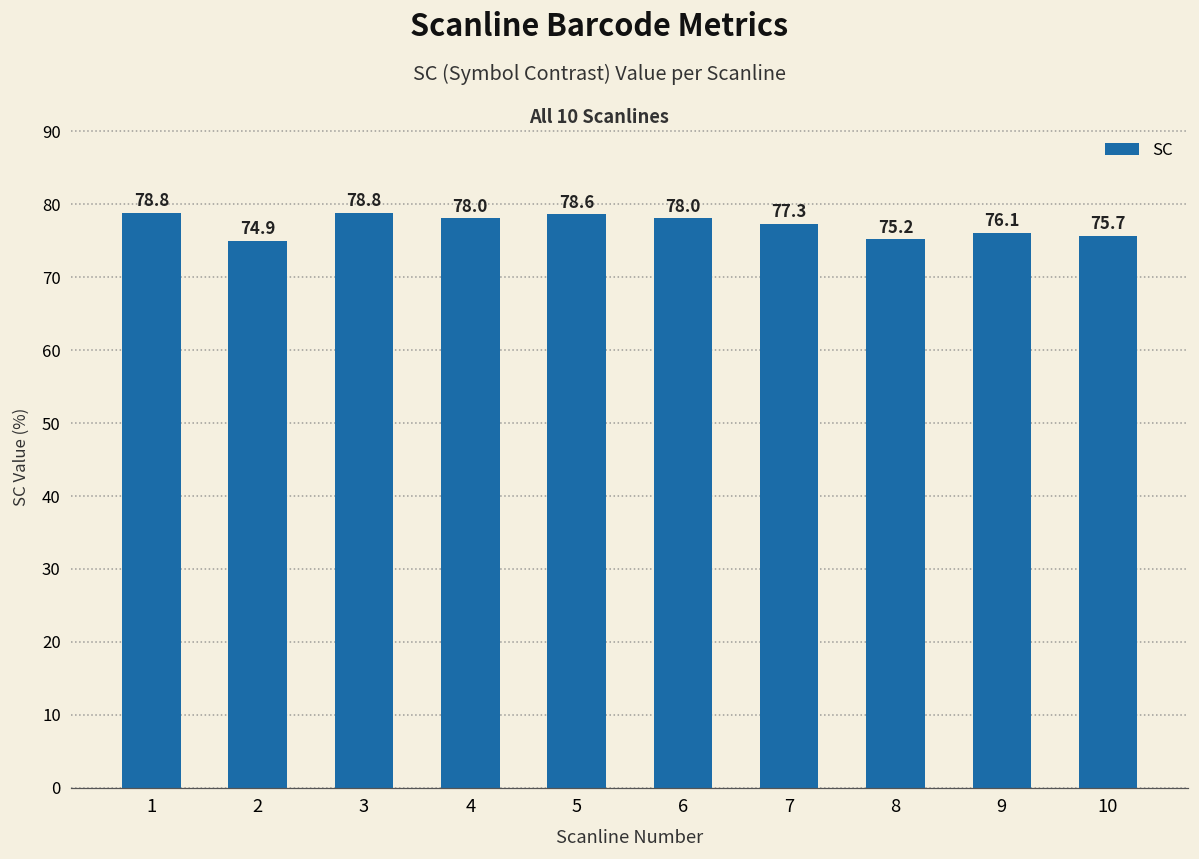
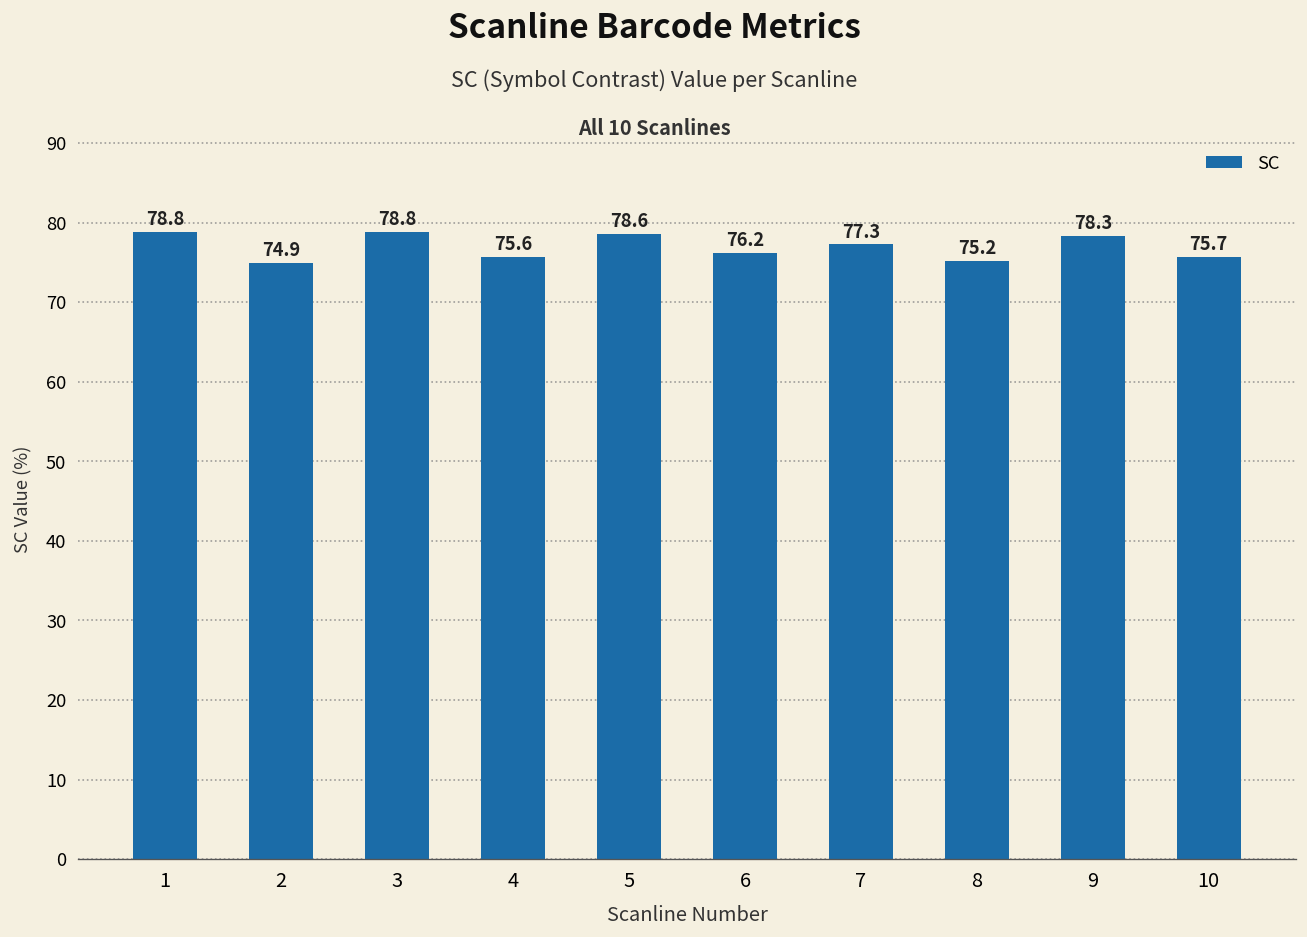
  {
    "1": 78.8,
    "2": 74.9,
    "3": 78.8,
-   "4": 78.0,
+   "4": 75.6,
    "5": 78.6,
-   "6": 78.0,
+   "6": 76.2,
    "7": 77.3,
    "8": 75.2,
-   "9": 76.1,
+   "9": 78.3,
    "10": 75.7
  }
